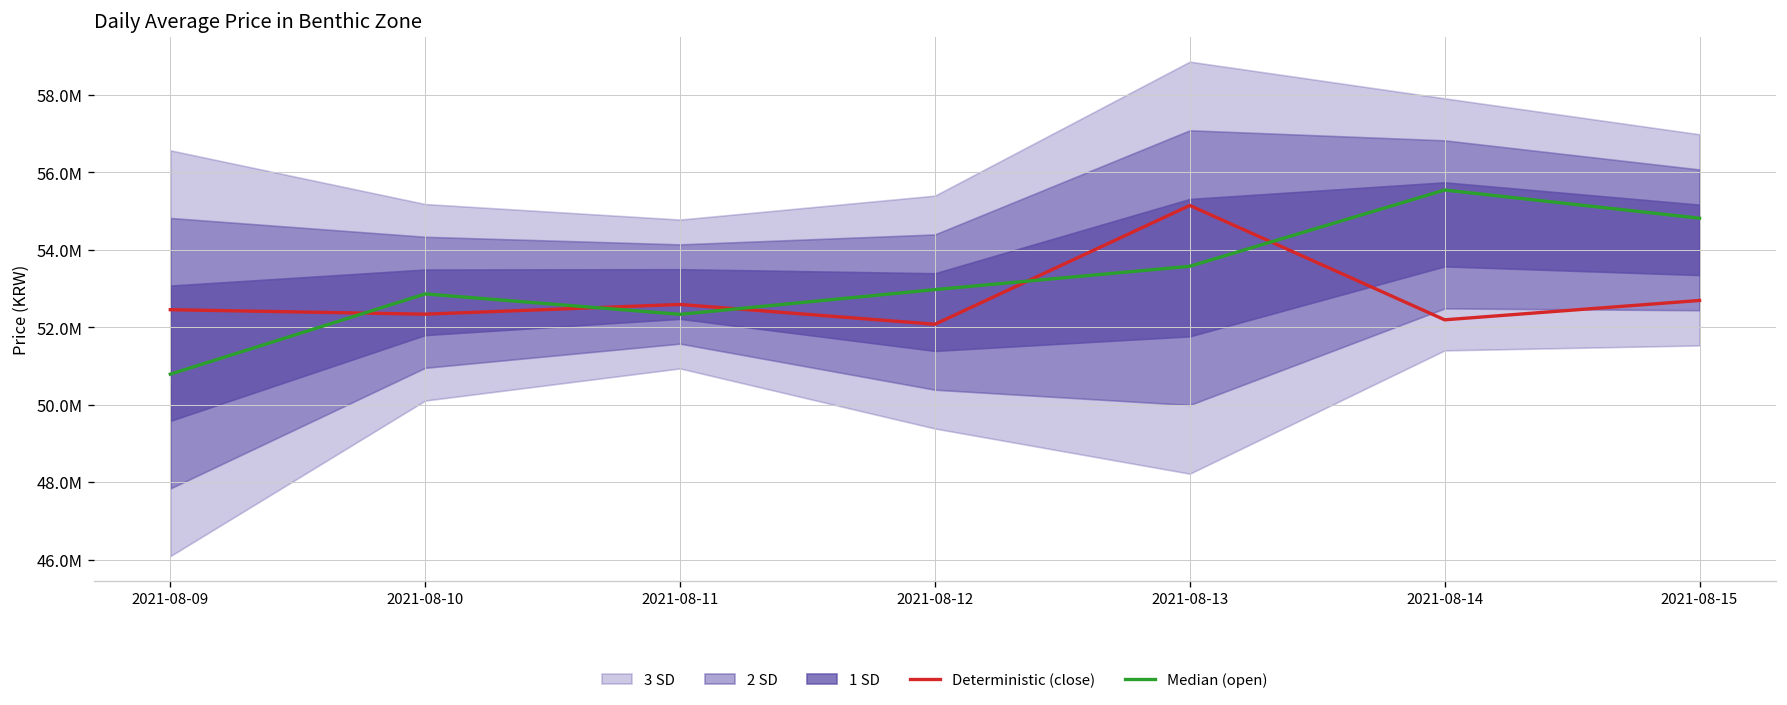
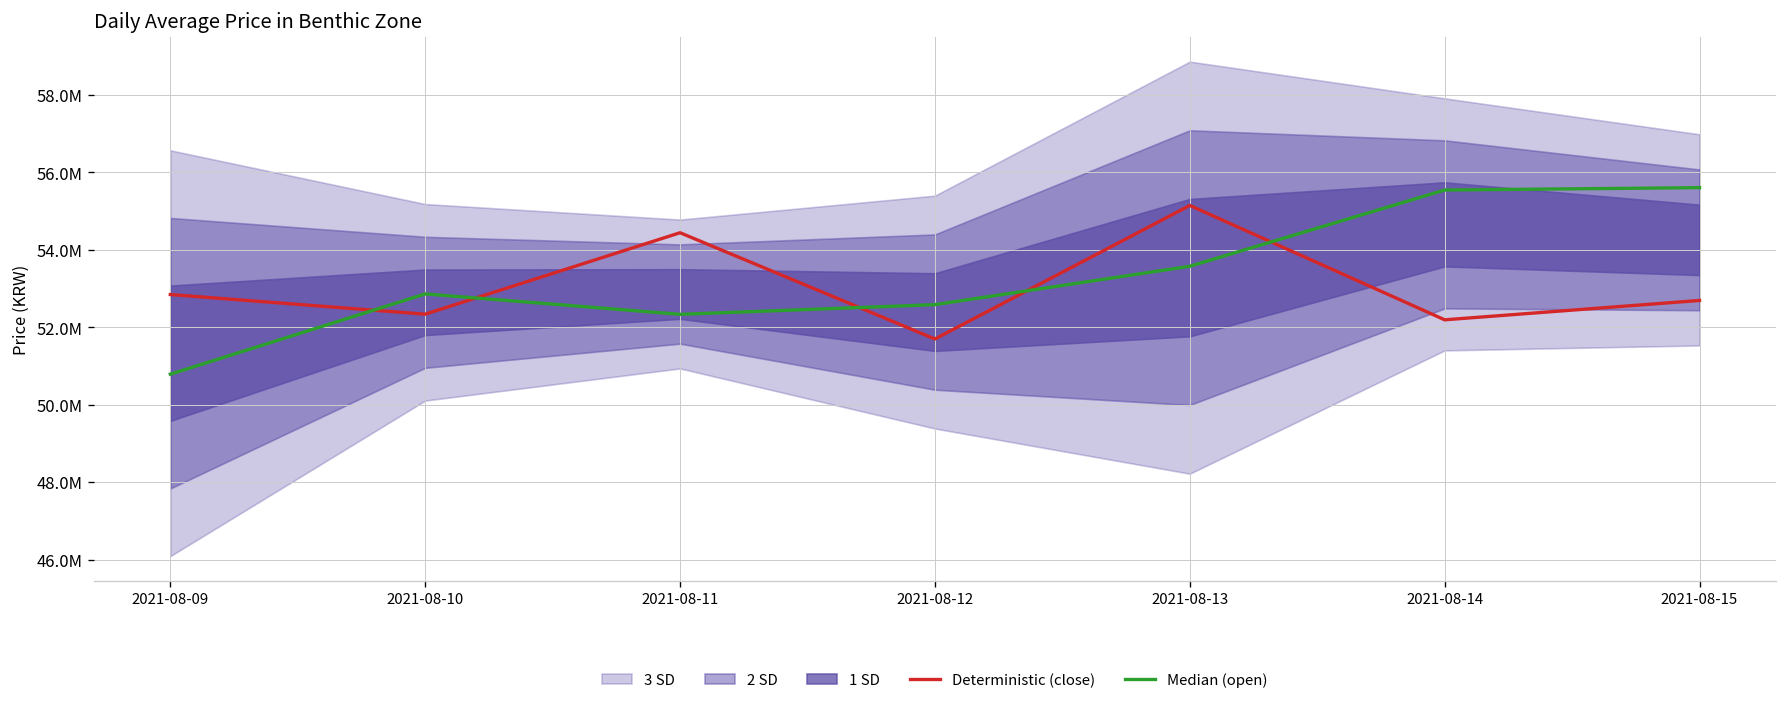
  {
    "Deterministic (close)": {
-     "2021-08-09": 52500000,
+     "2021-08-09": 52800000,
      "2021-08-10": 52300000,
-     "2021-08-11": 52600000,
-     "2021-08-12": 52100000,
+     "2021-08-11": 54400000,
+     "2021-08-12": 51700000,
      "2021-08-13": 55100000,
      "2021-08-14": 52200000,
      "2021-08-15": 52700000
    },
    "Median (open)": {
      "2021-08-09": 50800000,
      "2021-08-10": 52900000,
      "2021-08-11": 52300000,
-     "2021-08-12": 53000000,
+     "2021-08-12": 52600000,
      "2021-08-13": 53600000,
      "2021-08-14": 55500000,
-     "2021-08-15": 54800000
+     "2021-08-15": 55600000
    }
  }
